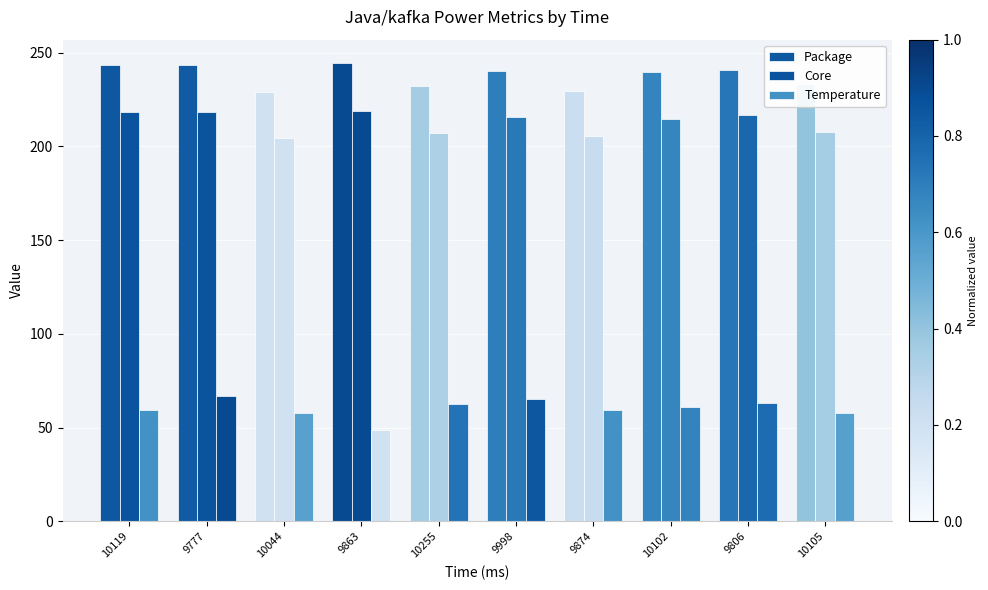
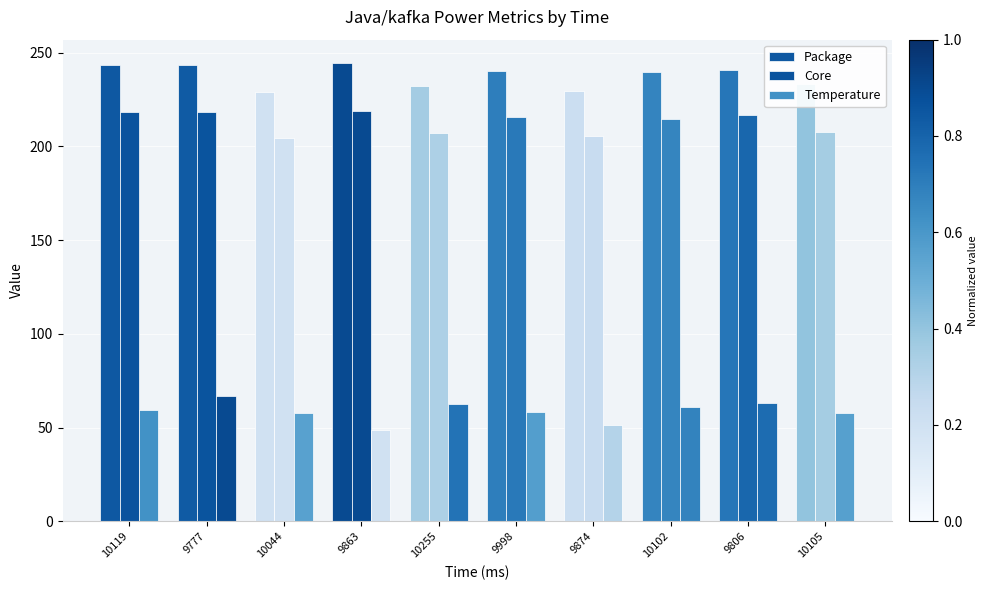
  {
    "Temperature": {
      "10119": 60,
      "9777": 67,
      "10044": 58,
      "9863": 49,
      "10255": 63,
-     "9998": 65,
-     "9874": 60,
+     "9998": 58,
+     "9874": 51,
      "10102": 61,
      "9806": 63,
      "10105": 58
    }
  }
